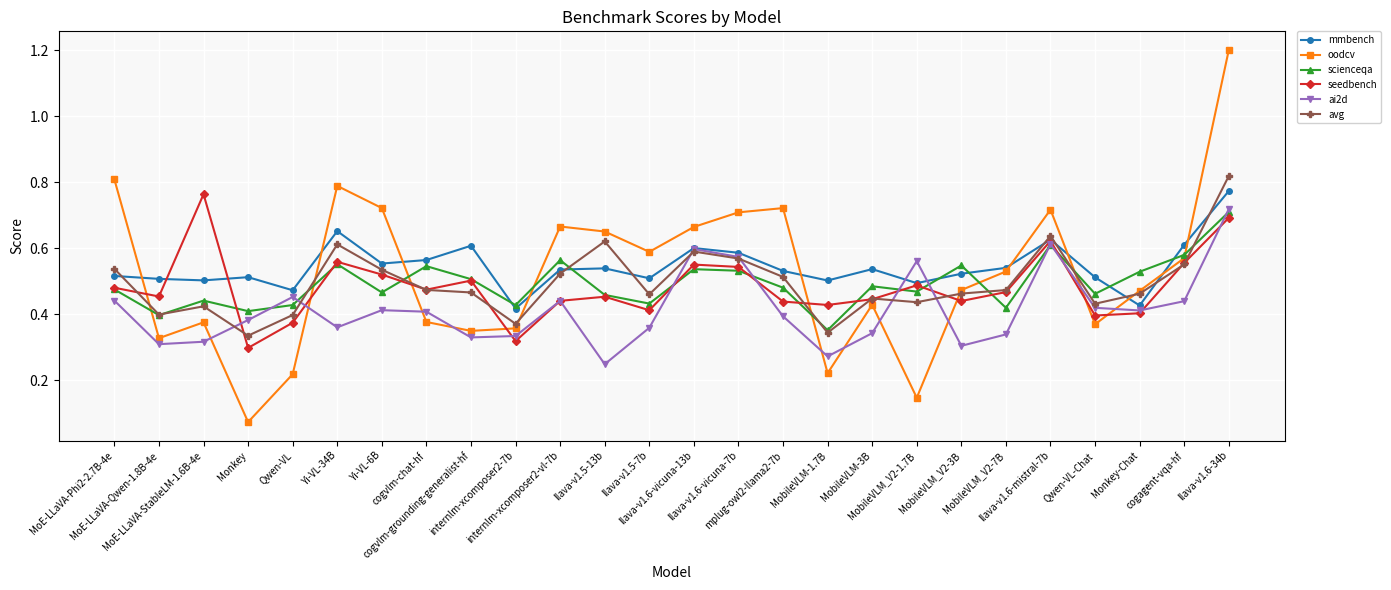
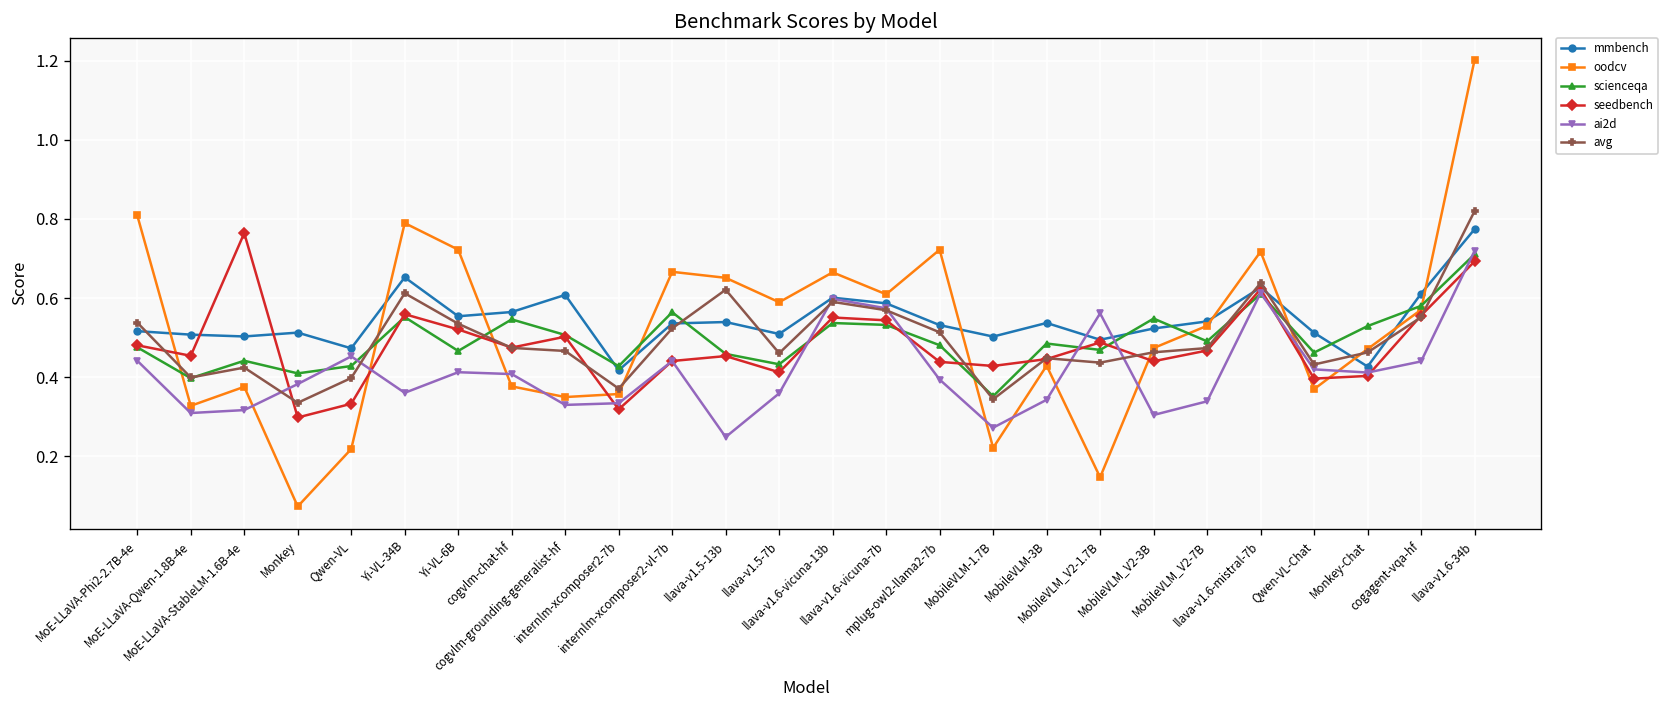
  {
    "mmbench": {
      "MoE-LLaVA-Phi2-2.7B-4e": 0.52,
      "MoE-LLaVA-Qwen-1.8B-4e": 0.51,
      "MoE-LLaVA-StableLM-1.6B-4e": 0.50,
      "Monkey": 0.51,
      "Qwen-VL": 0.47,
      "Yi-VL-34B": 0.65,
      "Yi-VL-6B": 0.55,
      "cogvlm-chat-hf": 0.56,
      "cogvlm-grounding-generalist-hf": 0.61,
      "internlm-xcomposer2-7b": 0.42,
      "internlm-xcomposer2-vl-7b": 0.54,
      "llava-v1.5-13b": 0.54,
      "llava-v1.5-7b": 0.51,
      "llava-v1.6-vicuna-7b": 0.59,
      "mplug-owl2-llama2-7b": 0.53,
      "MobileVLM-1.7B": 0.50,
      "MobileVLM-3B": 0.54,
      "MobileVLM_V2-3B": 0.52,
      "MobileVLM_V2-7B": 0.54,
      "Qwen-VL-Chat": 0.51,
      "Monkey-Chat": 0.43,
      "cogagent-vqa-hf": 0.61,
      "llava-v1.6-34b": 0.77
    },
    "oodcv": {
      "MoE-LLaVA-Phi2-2.7B-4e": 0.81,
      "MoE-LLaVA-Qwen-1.8B-4e": 0.33,
      "MoE-LLaVA-StableLM-1.6B-4e": 0.38,
      "Monkey": 0.07,
      "Qwen-VL": 0.22,
      "Yi-VL-34B": 0.79,
      "Yi-VL-6B": 0.72,
      "cogvlm-chat-hf": 0.38,
      "cogvlm-grounding-generalist-hf": 0.35,
      "internlm-xcomposer2-7b": 0.36,
      "internlm-xcomposer2-vl-7b": 0.67,
      "llava-v1.5-13b": 0.65,
      "llava-v1.5-7b": 0.59,
      "llava-v1.6-vicuna-13b": 0.67,
-     "llava-v1.6-vicuna-7b": 0.71,
+     "llava-v1.6-vicuna-7b": 0.61,
      "mplug-owl2-llama2-7b": 0.72,
      "MobileVLM-1.7B": 0.22,
      "MobileVLM-3B": 0.43,
      "MobileVLM_V2-1.7B": 0.15,
      "MobileVLM_V2-3B": 0.47,
      "MobileVLM_V2-7B": 0.53,
      "llava-v1.6-mistral-7b": 0.72,
      "Qwen-VL-Chat": 0.37,
      "Monkey-Chat": 0.47,
      "cogagent-vqa-hf": 0.57,
      "llava-v1.6-34b": 1.20
    },
    "scienceqa": {
      "MoE-LLaVA-StableLM-1.6B-4e": 0.44,
      "Monkey": 0.41,
      "Qwen-VL": 0.43,
      "Yi-VL-6B": 0.47,
      "cogvlm-chat-hf": 0.55,
      "internlm-xcomposer2-7b": 0.43,
      "internlm-xcomposer2-vl-7b": 0.56,
      "llava-v1.5-7b": 0.43,
      "llava-v1.6-vicuna-13b": 0.54,
      "llava-v1.6-vicuna-7b": 0.53,
      "mplug-owl2-llama2-7b": 0.48,
      "MobileVLM-3B": 0.49,
      "MobileVLM_V2-1.7B": 0.47,
      "MobileVLM_V2-3B": 0.55,
-     "MobileVLM_V2-7B": 0.42,
+     "MobileVLM_V2-7B": 0.49,
      "Qwen-VL-Chat": 0.46,
      "Monkey-Chat": 0.53,
      "cogagent-vqa-hf": 0.58,
      "llava-v1.6-34b": 0.71
    },
    "seedbench": {
      "MoE-LLaVA-Qwen-1.8B-4e": 0.45,
      "MoE-LLaVA-StableLM-1.6B-4e": 0.76,
      "Monkey": 0.30,
-     "Qwen-VL": 0.37,
+     "Qwen-VL": 0.33,
      "Yi-VL-6B": 0.52,
      "internlm-xcomposer2-7b": 0.32,
      "llava-v1.5-7b": 0.41,
      "llava-v1.6-vicuna-13b": 0.55,
      "llava-v1.6-vicuna-7b": 0.54,
      "mplug-owl2-llama2-7b": 0.44,
      "MobileVLM-1.7B": 0.43,
      "MobileVLM_V2-3B": 0.44,
      "Qwen-VL-Chat": 0.40,
      "Monkey-Chat": 0.40,
      "llava-v1.6-34b": 0.69
    },
    "ai2d": {
      "MoE-LLaVA-Phi2-2.7B-4e": 0.44,
      "MoE-LLaVA-Qwen-1.8B-4e": 0.31,
      "MoE-LLaVA-StableLM-1.6B-4e": 0.32,
      "Monkey": 0.38,
      "Qwen-VL": 0.45,
      "Yi-VL-34B": 0.36,
      "Yi-VL-6B": 0.41,
      "cogvlm-chat-hf": 0.41,
      "cogvlm-grounding-generalist-hf": 0.33,
      "internlm-xcomposer2-7b": 0.33,
      "llava-v1.5-13b": 0.25,
      "llava-v1.5-7b": 0.36,
      "mplug-owl2-llama2-7b": 0.39,
      "MobileVLM-1.7B": 0.27,
      "MobileVLM-3B": 0.34,
      "MobileVLM_V2-1.7B": 0.56,
      "MobileVLM_V2-3B": 0.30,
      "MobileVLM_V2-7B": 0.34,
      "Qwen-VL-Chat": 0.42,
      "Monkey-Chat": 0.41,
      "cogagent-vqa-hf": 0.44,
      "llava-v1.6-34b": 0.72
    },
    "avg": {
      "MoE-LLaVA-Phi2-2.7B-4e": 0.54,
      "MoE-LLaVA-StableLM-1.6B-4e": 0.42,
      "Monkey": 0.34,
      "Qwen-VL": 0.40,
      "Yi-VL-34B": 0.61,
      "Yi-VL-6B": 0.54,
      "cogvlm-grounding-generalist-hf": 0.47,
      "internlm-xcomposer2-7b": 0.37,
      "internlm-xcomposer2-vl-7b": 0.52,
      "llava-v1.5-13b": 0.62,
      "llava-v1.5-7b": 0.46,
      "llava-v1.6-vicuna-13b": 0.59,
      "mplug-owl2-llama2-7b": 0.51,
      "MobileVLM_V2-1.7B": 0.44,
      "MobileVLM_V2-3B": 0.46,
      "llava-v1.6-mistral-7b": 0.64,
      "Qwen-VL-Chat": 0.43,
      "Monkey-Chat": 0.46,
      "llava-v1.6-34b": 0.82
    }
  }
